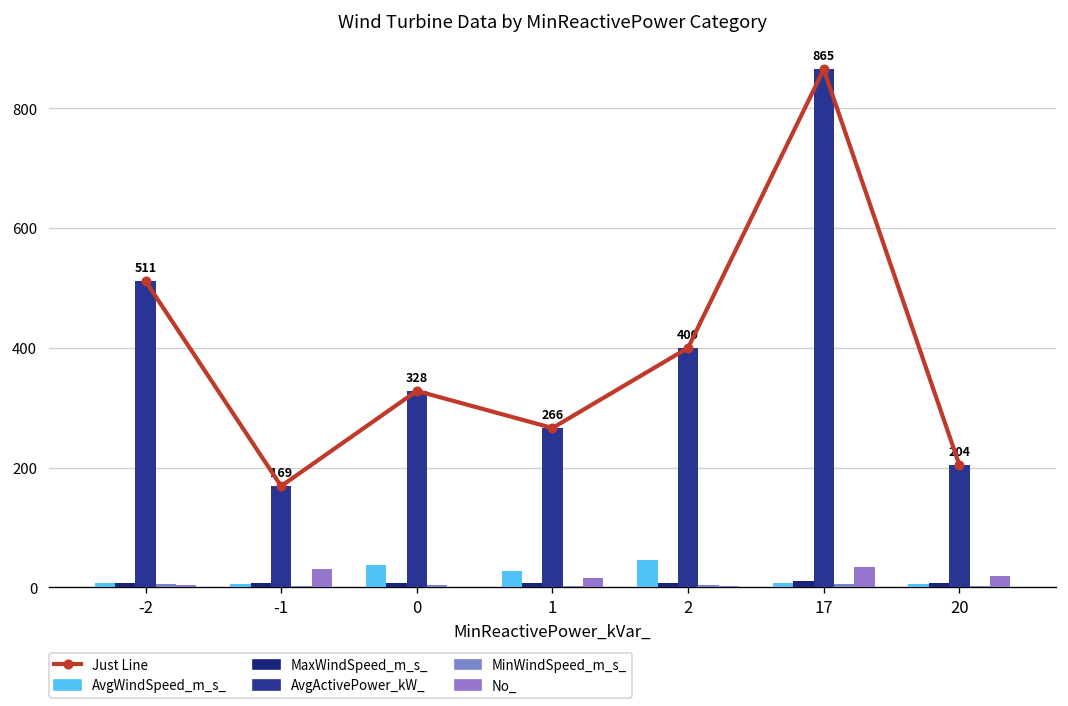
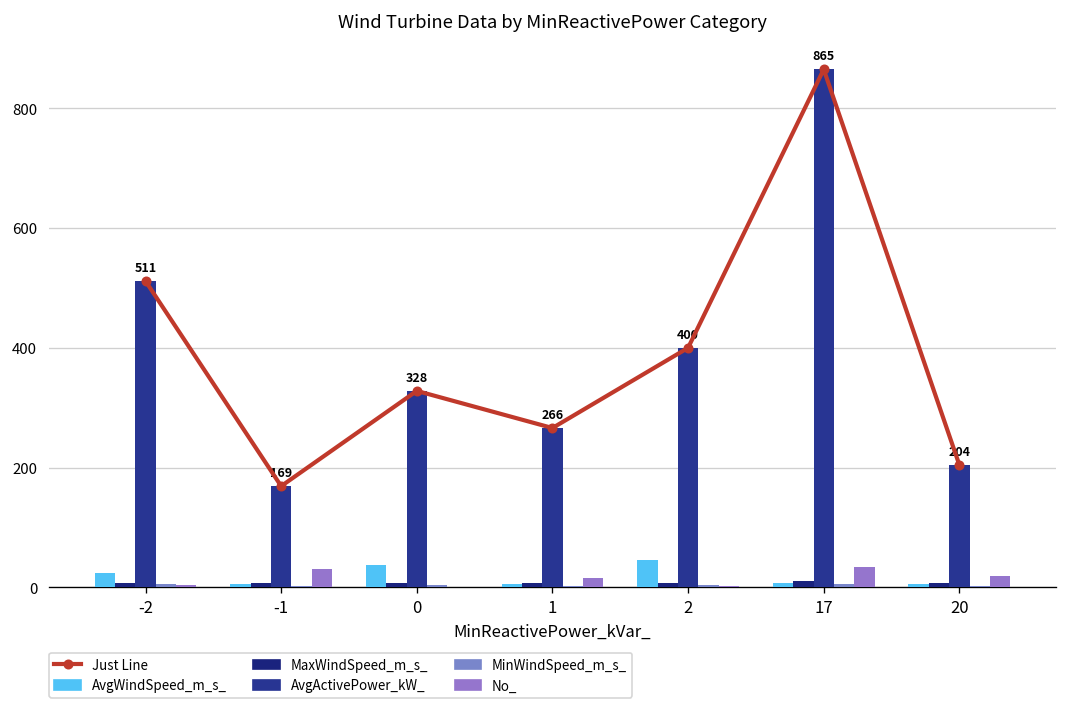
  {
    "AvgWindSpeed_m_s_": {
-     "-2": 10,
+     "-2": 20,
      "0": 40,
-     "1": 30,
+     "1": 10,
      "2": 50,
      "17": 10
    }
  }
